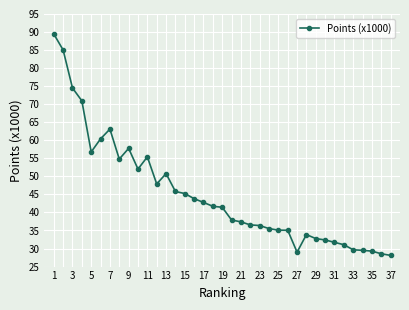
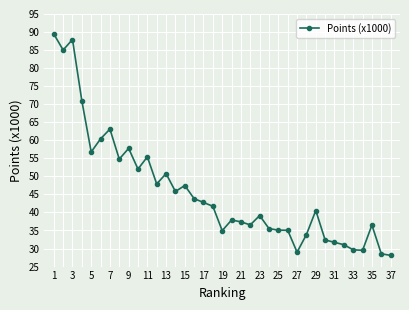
  {
    "1": 89,
-   "3": 74,
+   "3": 88,
    "5": 57,
    "7": 63,
    "9": 58,
    "11": 55,
    "13": 51,
-   "15": 45,
+   "15": 47,
    "17": 43,
-   "19": 41,
+   "19": 35,
    "21": 37,
-   "23": 36,
+   "23": 39,
    "25": 35,
    "27": 29,
-   "29": 33,
+   "29": 41,
    "31": 32,
    "33": 30,
-   "35": 29,
+   "35": 36,
    "37": 28
  }
